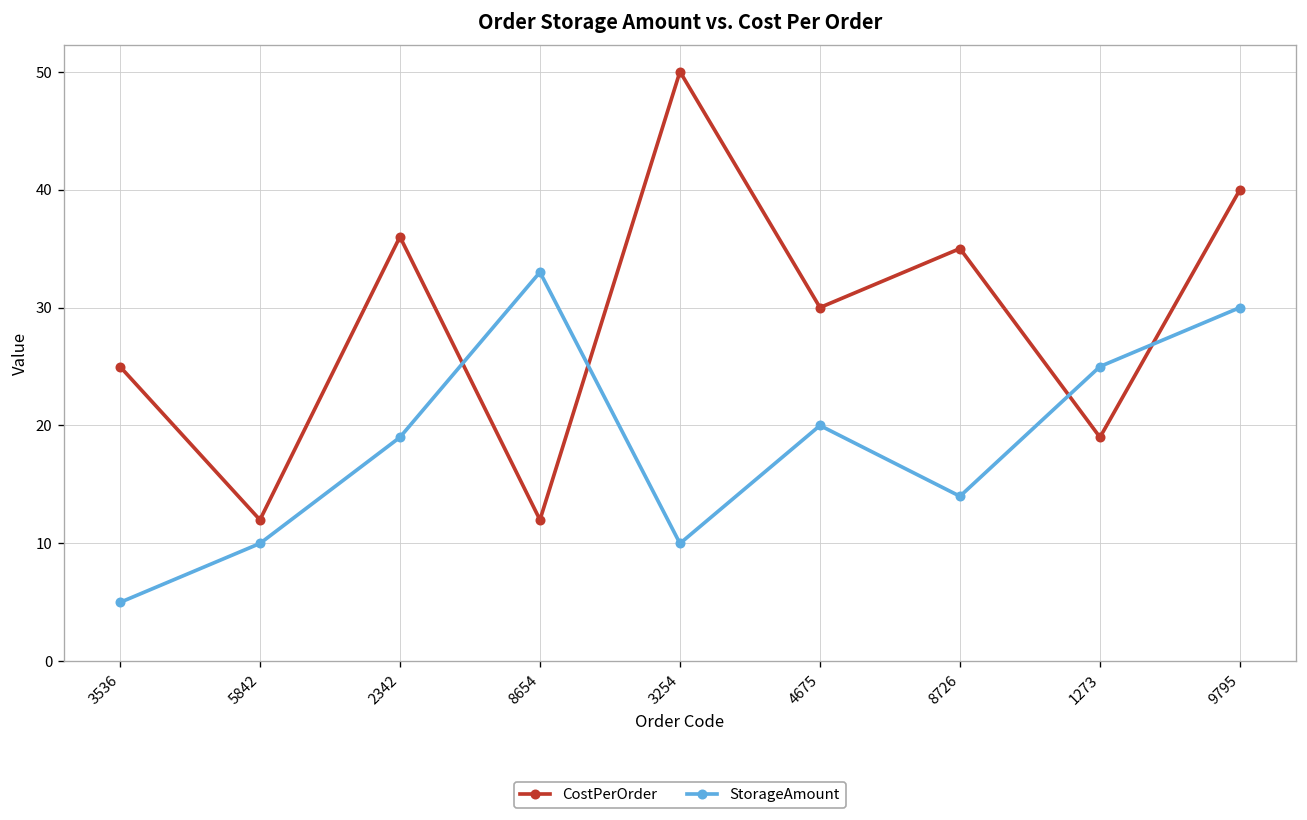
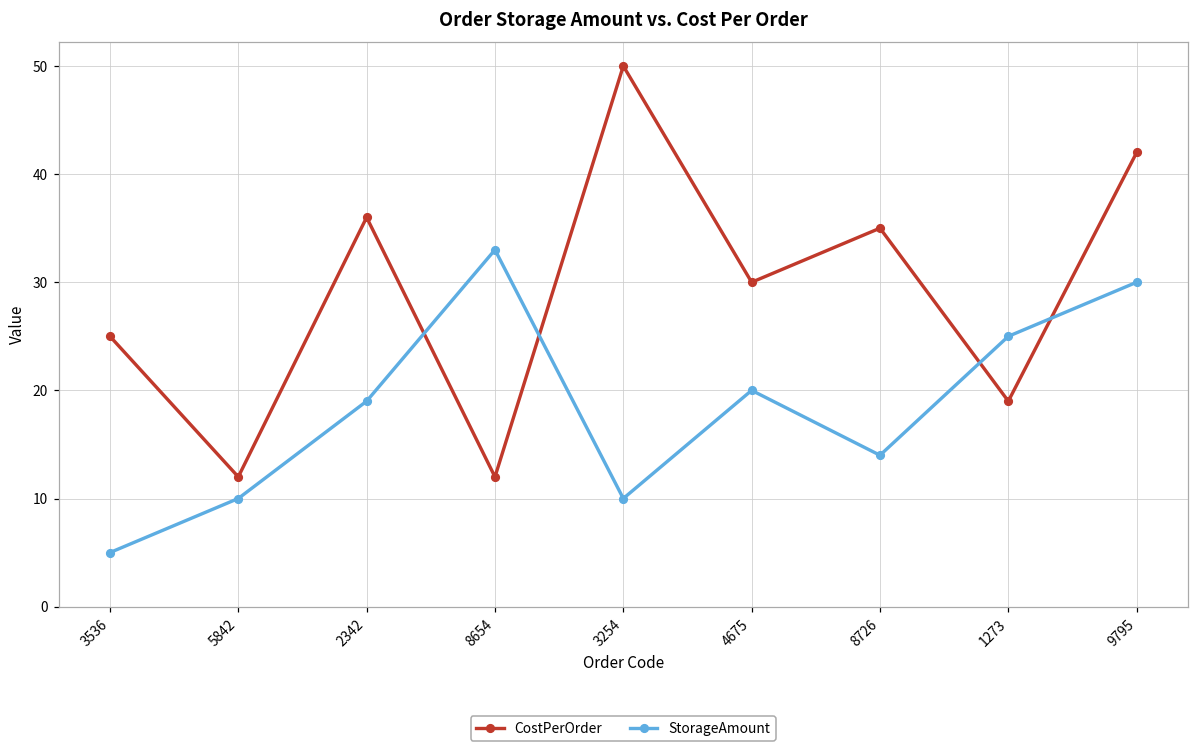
  {
    "CostPerOrder": {
      "3536": 25,
      "5842": 12,
      "2342": 36,
      "8654": 12,
      "3254": 50,
      "4675": 30,
      "8726": 35,
      "1273": 19,
-     "9795": 40
+     "9795": 42
    },
    "StorageAmount": {
      "3536": 5,
      "5842": 10,
      "2342": 19,
      "8654": 33,
      "3254": 10,
      "4675": 20,
      "8726": 14,
      "1273": 25,
      "9795": 30
    }
  }
